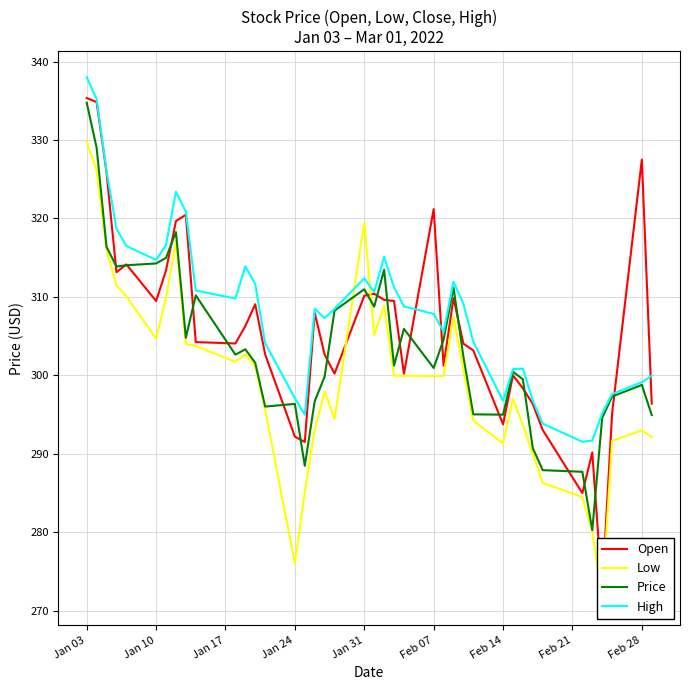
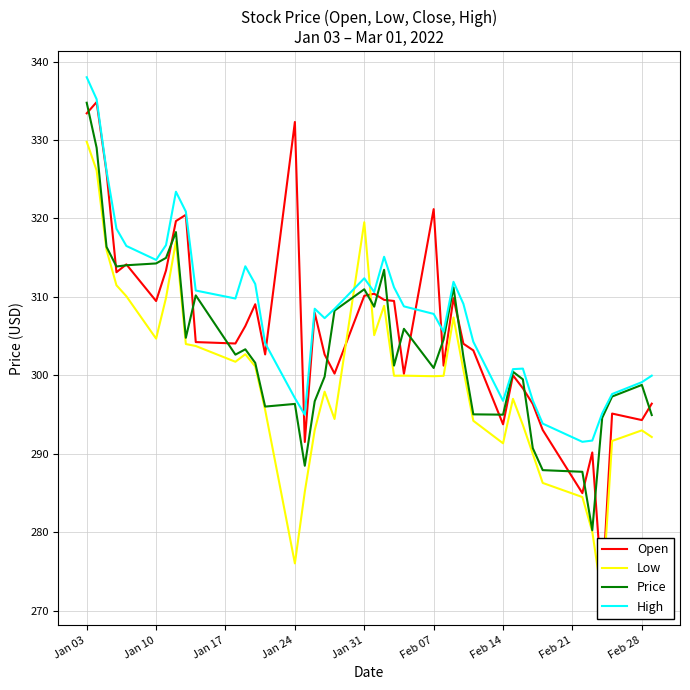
  {
    "Open": {
-     "Jan 03": 335,
+     "Jan 03": 333,
      "Jan 10": 309,
-     "Jan 24": 292,
+     "Jan 24": 332,
      "Jan 31": 310,
      "Feb 07": 321,
      "Feb 14": 294,
-     "Feb 28": 328
+     "Feb 28": 294
    },
    "Low": {
      "Jan 03": 330,
      "Jan 10": 305,
      "Jan 24": 276,
      "Jan 31": 320,
      "Feb 07": 300,
      "Feb 14": 291,
      "Feb 28": 293
    },
    "Price": {
      "Jan 03": 335,
      "Jan 10": 314,
      "Jan 24": 296,
      "Jan 31": 311,
      "Feb 07": 301,
      "Feb 14": 295,
      "Feb 28": 299
    },
    "High": {
      "Jan 03": 338,
      "Jan 10": 315,
      "Jan 24": 297,
      "Jan 31": 312,
      "Feb 07": 308,
      "Feb 14": 297,
      "Feb 28": 299
    }
  }
